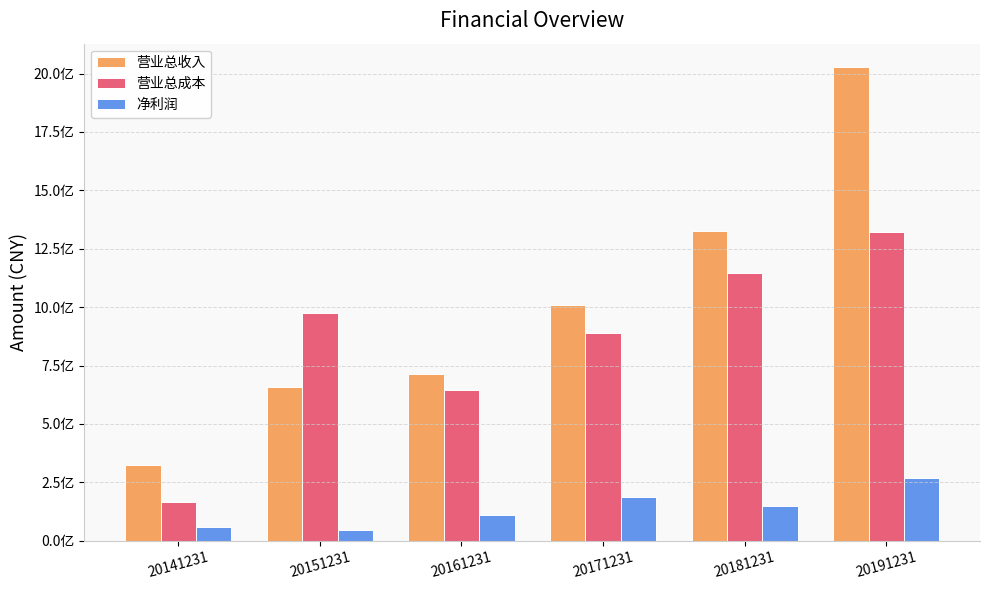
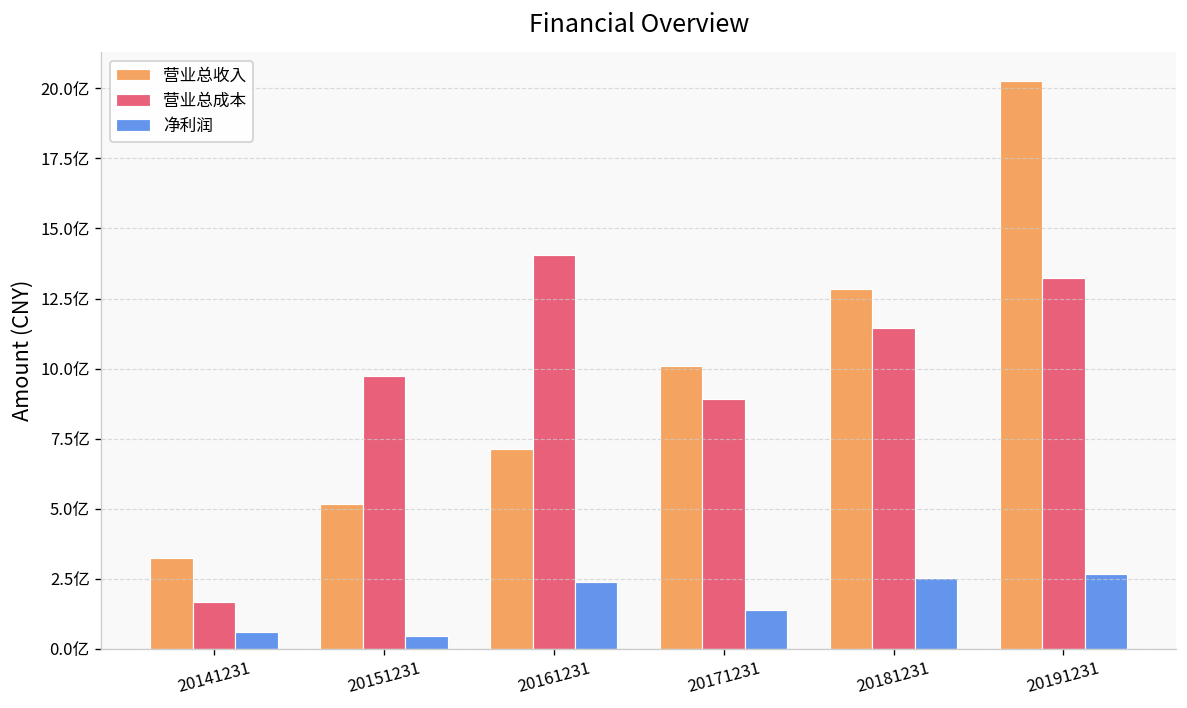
  {
    "营业总收入": {
      "20141231": "3.2亿",
-     "20151231": "6.6亿",
+     "20151231": "5.2亿",
      "20161231": "7.1亿",
      "20171231": "10.1亿",
-     "20181231": "13.3亿",
+     "20181231": "12.8亿",
      "20191231": "20.3亿"
    },
    "营业总成本": {
      "20141231": "1.7亿",
      "20151231": "9.8亿",
-     "20161231": "6.5亿",
+     "20161231": "14.0亿",
      "20171231": "8.9亿",
      "20181231": "11.5亿",
      "20191231": "13.2亿"
    },
    "净利润": {
      "20141231": "0.6亿",
      "20151231": "0.4亿",
-     "20161231": "1.1亿",
-     "20171231": "1.9亿",
-     "20181231": "1.5亿",
+     "20161231": "2.4亿",
+     "20171231": "1.4亿",
+     "20181231": "2.5亿",
      "20191231": "2.7亿"
    }
  }
